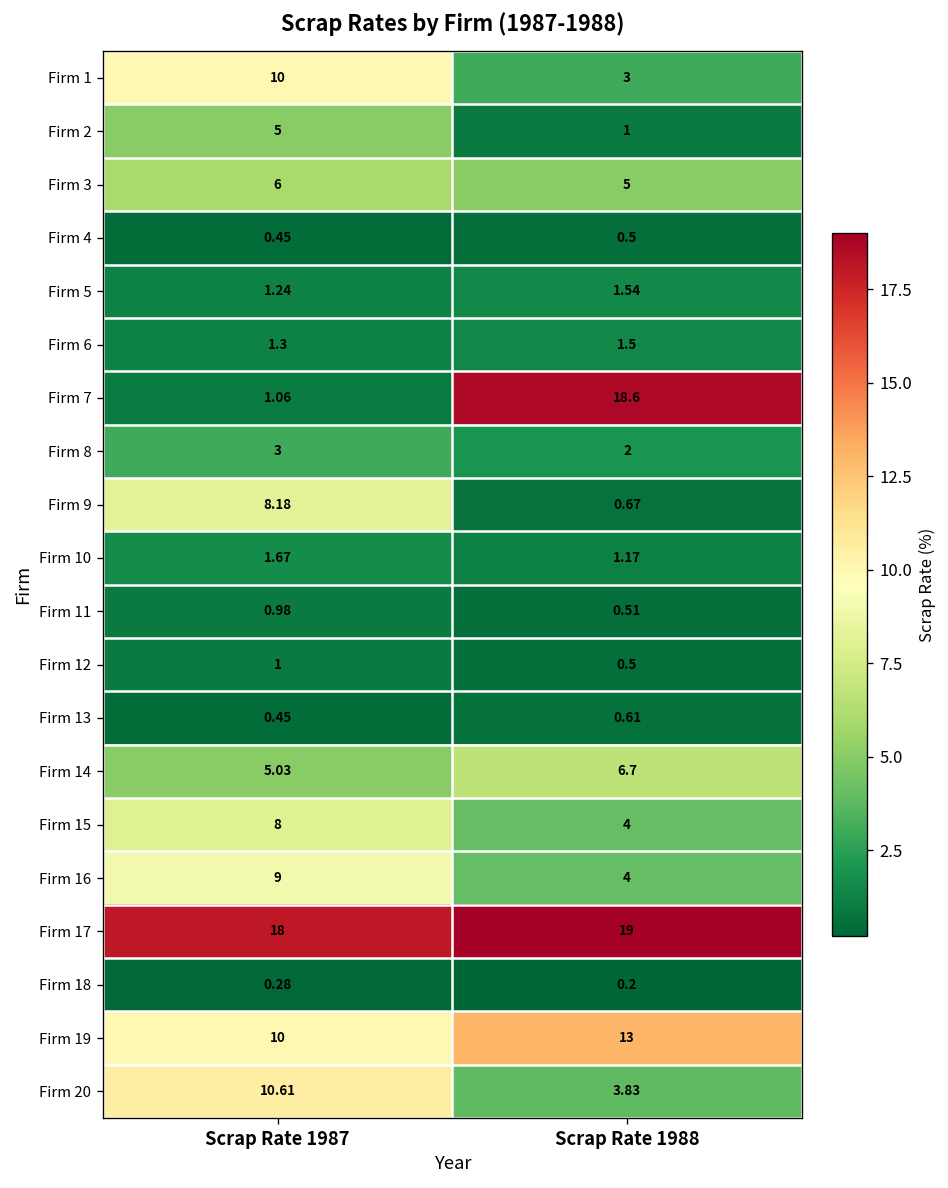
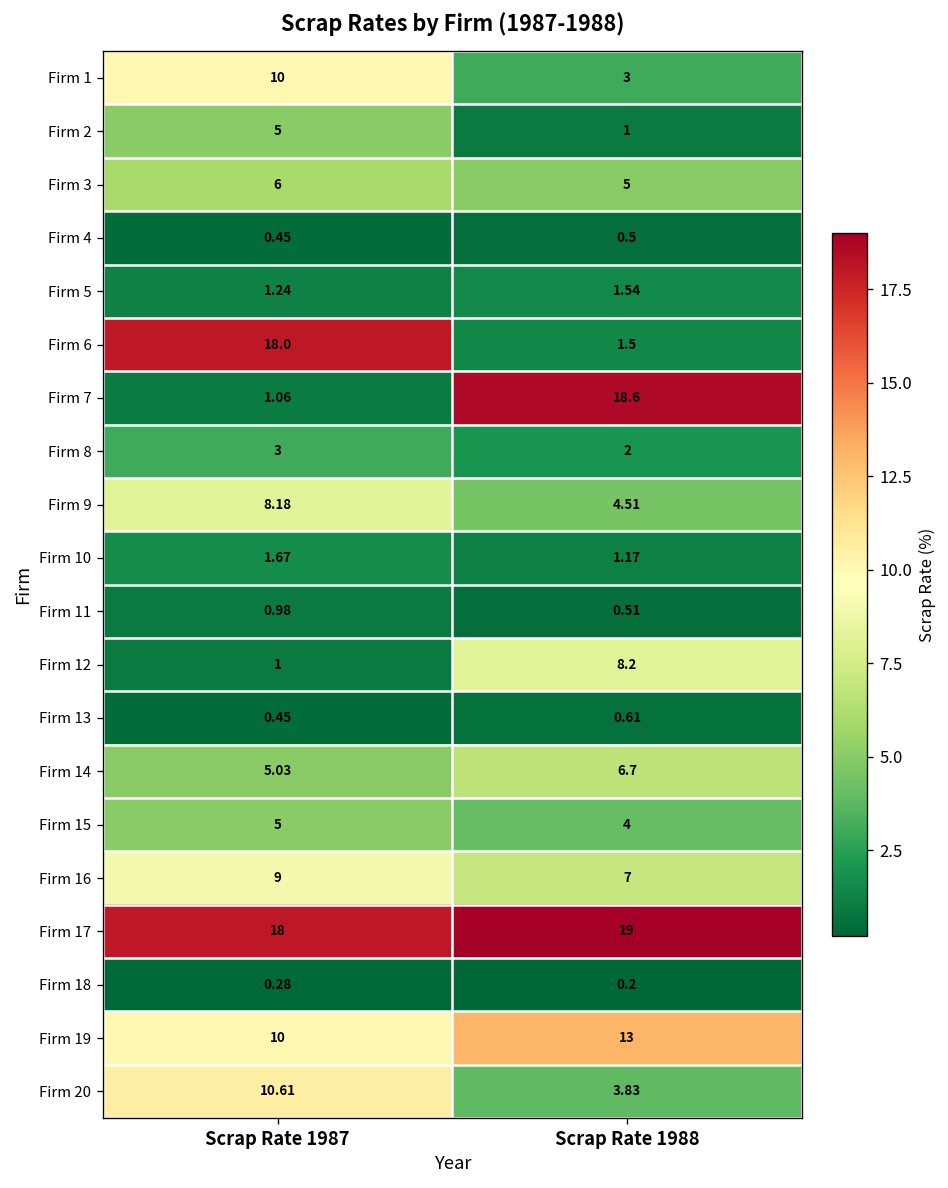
  {
    "Firm 1": {
      "Scrap Rate 1987": 10,
      "Scrap Rate 1988": 3
    },
    "Firm 2": {
      "Scrap Rate 1987": 5,
      "Scrap Rate 1988": 1
    },
    "Firm 3": {
      "Scrap Rate 1987": 6,
      "Scrap Rate 1988": 5
    },
    "Firm 4": {
      "Scrap Rate 1987": 0.45,
      "Scrap Rate 1988": 0.5
    },
    "Firm 5": {
      "Scrap Rate 1987": 1.24,
      "Scrap Rate 1988": 1.54
    },
    "Firm 6": {
-     "Scrap Rate 1987": 1.3,
+     "Scrap Rate 1987": 18.0,
      "Scrap Rate 1988": 1.5
    },
    "Firm 7": {
      "Scrap Rate 1987": 1.06,
      "Scrap Rate 1988": 18.6
    },
    "Firm 8": {
      "Scrap Rate 1987": 3,
      "Scrap Rate 1988": 2
    },
    "Firm 9": {
      "Scrap Rate 1987": 8.18,
-     "Scrap Rate 1988": 0.67
+     "Scrap Rate 1988": 4.51
    },
    "Firm 10": {
      "Scrap Rate 1987": 1.67,
      "Scrap Rate 1988": 1.17
    },
    "Firm 11": {
      "Scrap Rate 1987": 0.98,
      "Scrap Rate 1988": 0.51
    },
    "Firm 12": {
      "Scrap Rate 1987": 1,
-     "Scrap Rate 1988": 0.5
+     "Scrap Rate 1988": 8.2
    },
    "Firm 13": {
      "Scrap Rate 1987": 0.45,
      "Scrap Rate 1988": 0.61
    },
    "Firm 14": {
      "Scrap Rate 1987": 5.03,
      "Scrap Rate 1988": 6.7
    },
    "Firm 15": {
-     "Scrap Rate 1987": 8,
+     "Scrap Rate 1987": 5,
      "Scrap Rate 1988": 4
    },
    "Firm 16": {
      "Scrap Rate 1987": 9,
-     "Scrap Rate 1988": 4
+     "Scrap Rate 1988": 7
    },
    "Firm 17": {
      "Scrap Rate 1987": 18,
      "Scrap Rate 1988": 19
    },
    "Firm 18": {
      "Scrap Rate 1987": 0.28,
      "Scrap Rate 1988": 0.2
    },
    "Firm 19": {
      "Scrap Rate 1987": 10,
      "Scrap Rate 1988": 13
    },
    "Firm 20": {
      "Scrap Rate 1987": 10.61,
      "Scrap Rate 1988": 3.83
    }
  }
